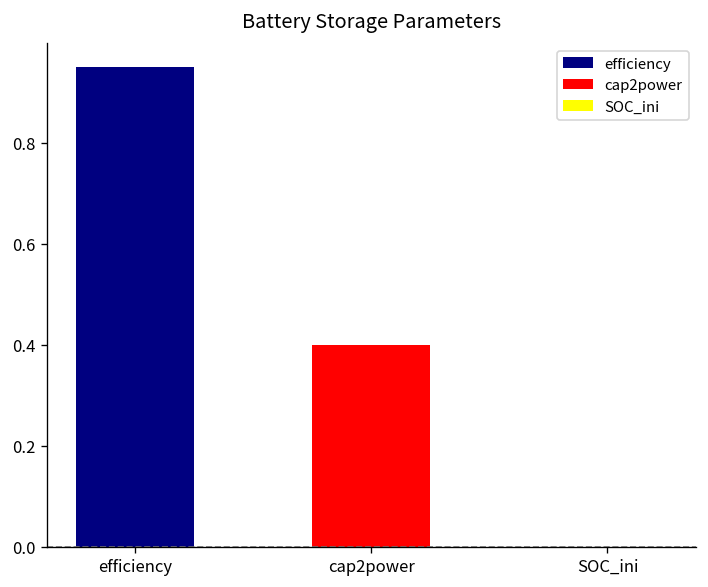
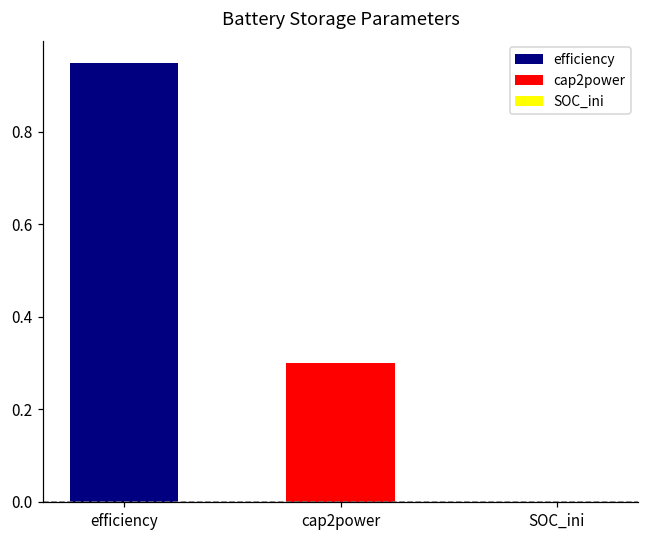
  {
    "efficiency": 0.95,
-   "cap2power": 0.4,
+   "cap2power": 0.3,
    "SOC_ini": 0.0
  }
